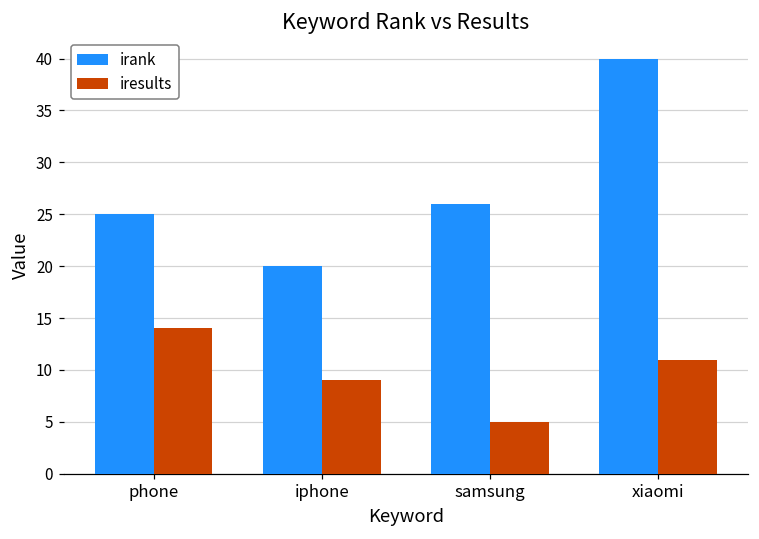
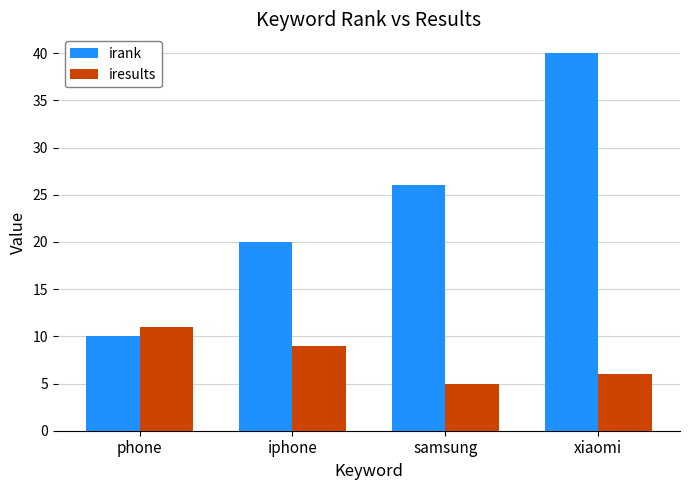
  {
    "irank": {
-     "phone": 25,
+     "phone": 10,
      "iphone": 20,
      "samsung": 26,
      "xiaomi": 40
    },
    "iresults": {
-     "phone": 14,
+     "phone": 11,
      "iphone": 9,
      "samsung": 5,
-     "xiaomi": 11
+     "xiaomi": 6
    }
  }
